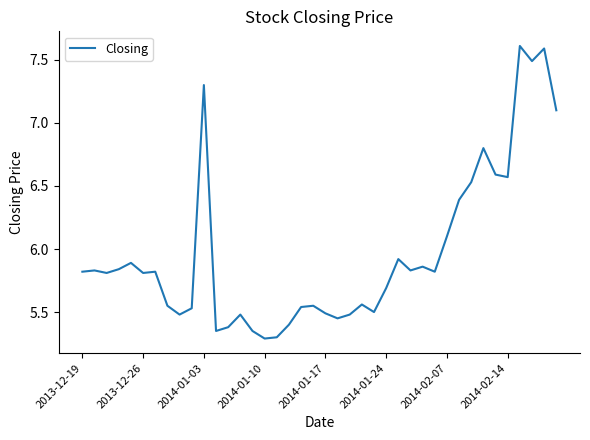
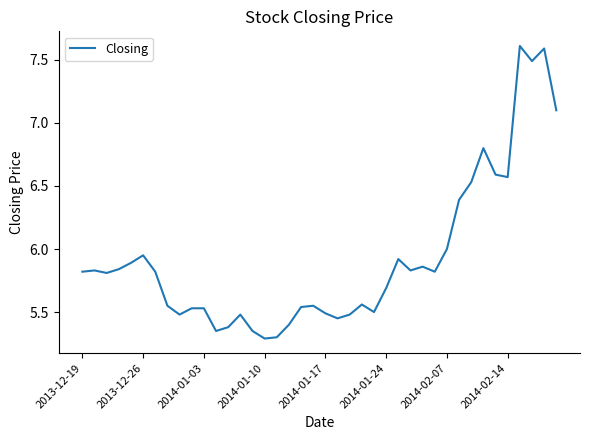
  {
    "2013-12-19": 5.82,
-   "2013-12-26": 5.81,
-   "2014-01-03": 7.30,
+   "2013-12-26": 5.95,
+   "2014-01-03": 5.53,
    "2014-01-10": 5.29,
    "2014-01-17": 5.49,
    "2014-01-24": 5.69,
-   "2014-02-07": 6.1,
+   "2014-02-07": 6.0,
    "2014-02-14": 6.57
  }
